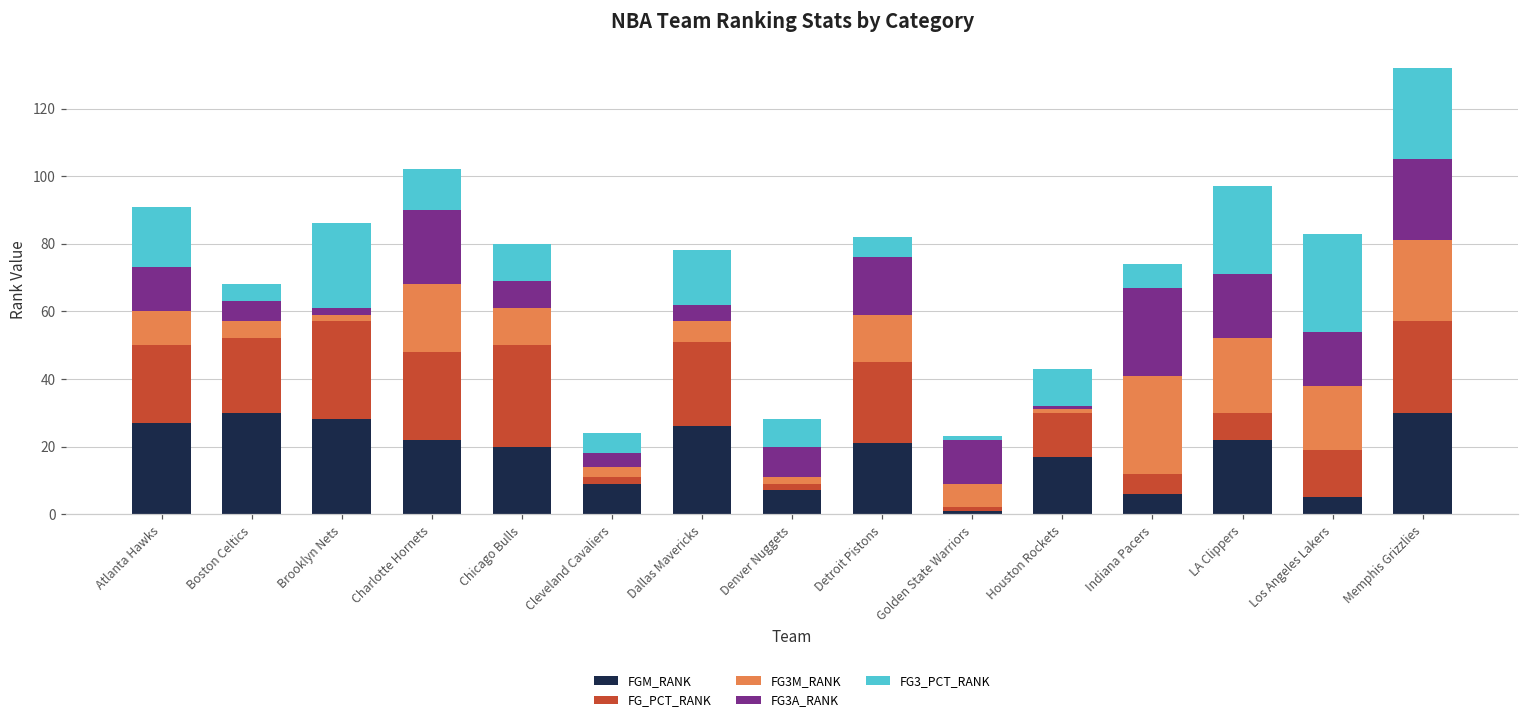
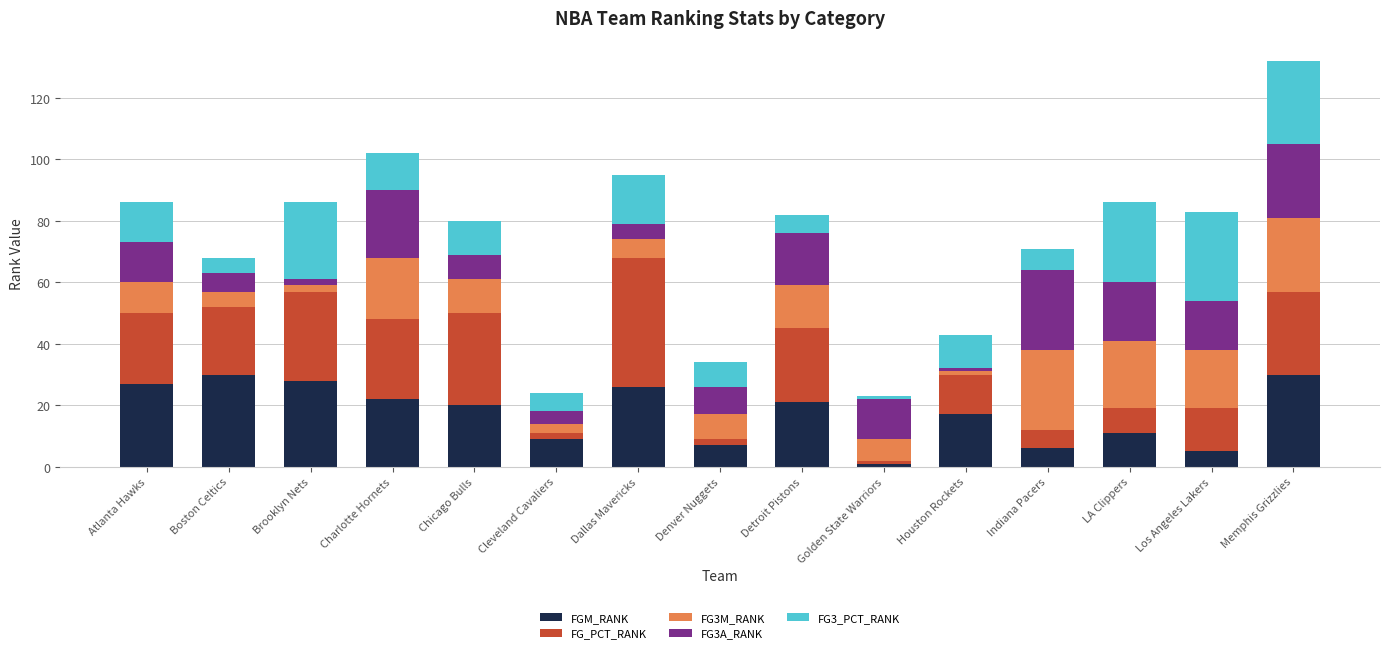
  {
    "FGM_RANK": {
      "Atlanta Hawks": 27,
      "Boston Celtics": 30,
      "Brooklyn Nets": 28,
      "Charlotte Hornets": 22,
      "Chicago Bulls": 20,
      "Cleveland Cavaliers": 9,
      "Dallas Mavericks": 26,
      "Denver Nuggets": 7,
      "Detroit Pistons": 21,
      "Golden State Warriors": 1,
      "Houston Rockets": 17,
      "Indiana Pacers": 6,
-     "LA Clippers": 22,
+     "LA Clippers": 11,
      "Los Angeles Lakers": 5,
      "Memphis Grizzlies": 30
    },
    "FG_PCT_RANK": {
      "Atlanta Hawks": 23,
      "Boston Celtics": 22,
      "Brooklyn Nets": 29,
      "Charlotte Hornets": 26,
      "Chicago Bulls": 30,
      "Cleveland Cavaliers": 2,
-     "Dallas Mavericks": 25,
+     "Dallas Mavericks": 42,
      "Denver Nuggets": 2,
      "Detroit Pistons": 24,
      "Golden State Warriors": 1,
      "Houston Rockets": 13,
      "Indiana Pacers": 6,
      "LA Clippers": 8,
      "Los Angeles Lakers": 14,
      "Memphis Grizzlies": 27
    },
    "FG3M_RANK": {
      "Atlanta Hawks": 10,
      "Boston Celtics": 5,
      "Brooklyn Nets": 2,
      "Charlotte Hornets": 20,
      "Chicago Bulls": 11,
      "Cleveland Cavaliers": 3,
      "Dallas Mavericks": 6,
-     "Denver Nuggets": 2,
+     "Denver Nuggets": 8,
      "Detroit Pistons": 14,
      "Golden State Warriors": 7,
      "Houston Rockets": 1,
-     "Indiana Pacers": 29,
+     "Indiana Pacers": 26,
      "LA Clippers": 22,
      "Los Angeles Lakers": 19,
      "Memphis Grizzlies": 24
    },
    "FG3A_RANK": {
      "Atlanta Hawks": 13,
      "Boston Celtics": 6,
      "Brooklyn Nets": 2,
      "Charlotte Hornets": 22,
      "Chicago Bulls": 8,
      "Cleveland Cavaliers": 4,
      "Dallas Mavericks": 5,
      "Denver Nuggets": 9,
      "Detroit Pistons": 17,
      "Golden State Warriors": 13,
      "Houston Rockets": 1,
      "Indiana Pacers": 26,
      "LA Clippers": 19,
      "Los Angeles Lakers": 16,
      "Memphis Grizzlies": 24
    },
    "FG3_PCT_RANK": {
-     "Atlanta Hawks": 18,
+     "Atlanta Hawks": 13,
      "Boston Celtics": 5,
      "Brooklyn Nets": 25,
      "Charlotte Hornets": 12,
      "Chicago Bulls": 11,
      "Cleveland Cavaliers": 6,
      "Dallas Mavericks": 16,
      "Denver Nuggets": 8,
      "Detroit Pistons": 6,
      "Golden State Warriors": 1,
      "Houston Rockets": 11,
      "Indiana Pacers": 7,
      "LA Clippers": 26,
      "Los Angeles Lakers": 29,
      "Memphis Grizzlies": 27
    }
  }
